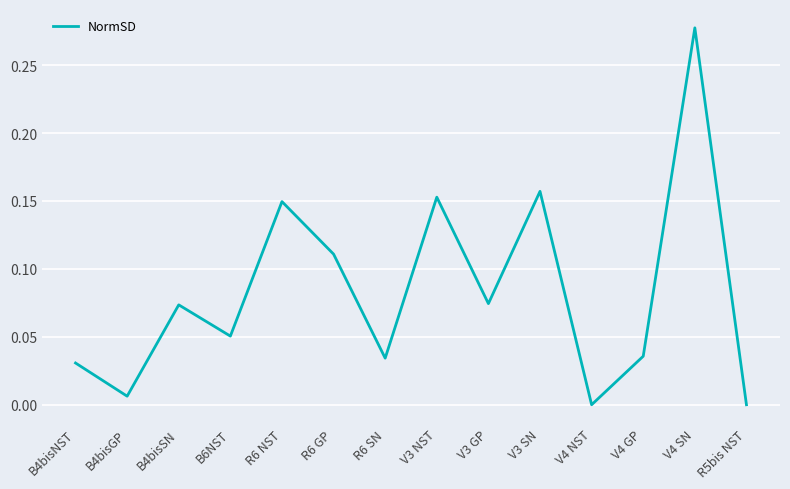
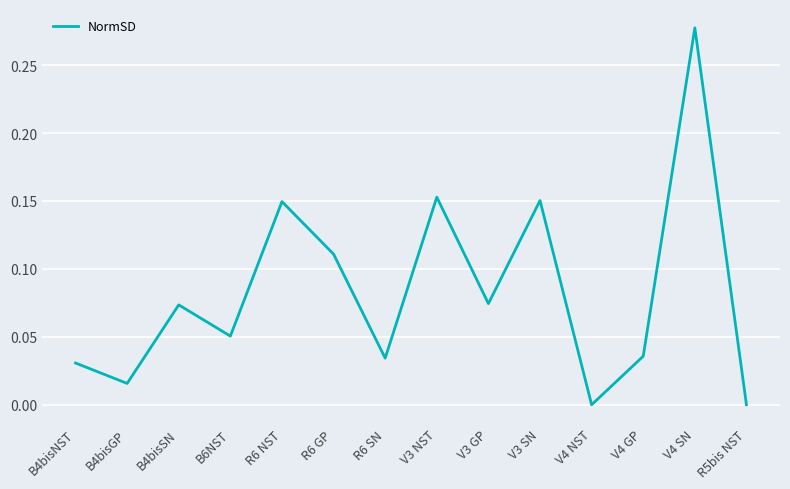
  {
    "B4bisNST": 0.031,
-   "B4bisGP": 0.006,
+   "B4bisGP": 0.016,
    "B4bisSN": 0.074,
    "B6NST": 0.051,
    "R6 NST": 0.150,
    "R6 GP": 0.111,
    "R6 SN": 0.034,
    "V3 NST": 0.153,
    "V3 GP": 0.074,
-   "V3 SN": 0.157,
+   "V3 SN": 0.150,
    "V4 NST": 0.000,
    "V4 GP": 0.036,
    "V4 SN": 0.277,
    "R5bis NST": 0.000
  }
